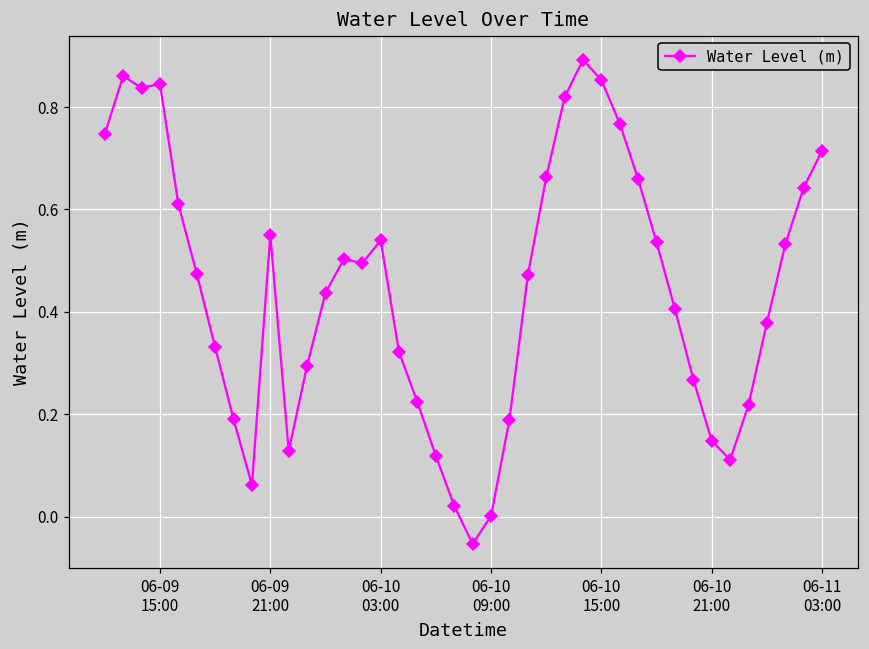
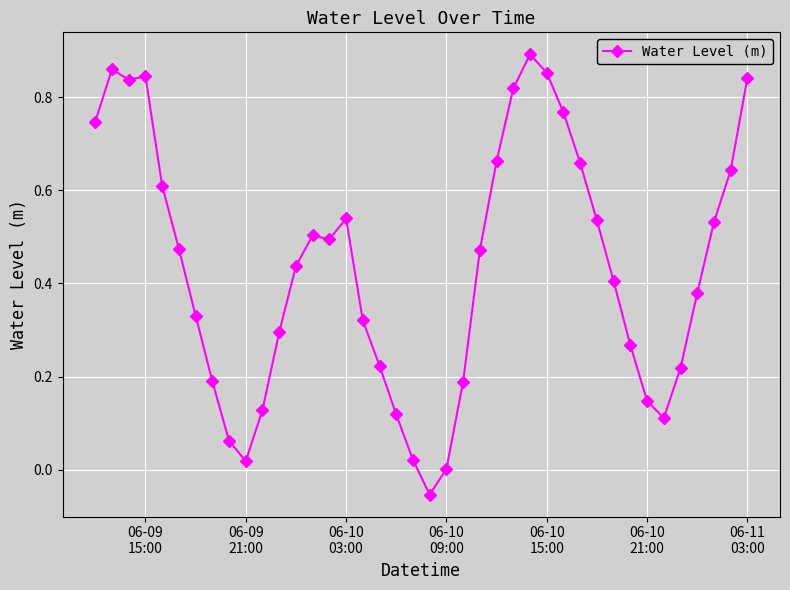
  {
    "06-09 15:00": 0.85,
-   "06-09 21:00": 0.55,
+   "06-09 21:00": 0.02,
    "06-10 03:00": 0.54,
    "06-10 09:00": 0.00,
    "06-10 15:00": 0.85,
    "06-10 21:00": 0.15,
-   "06-11 03:00": 0.71
+   "06-11 03:00": 0.84
  }
